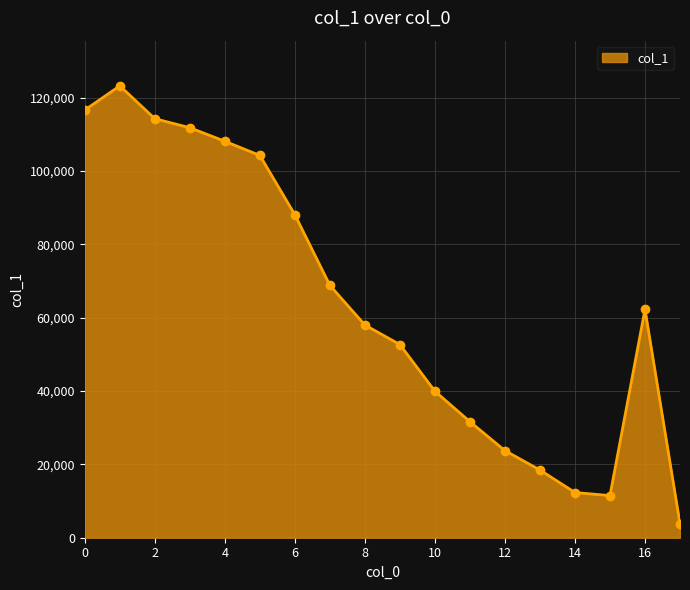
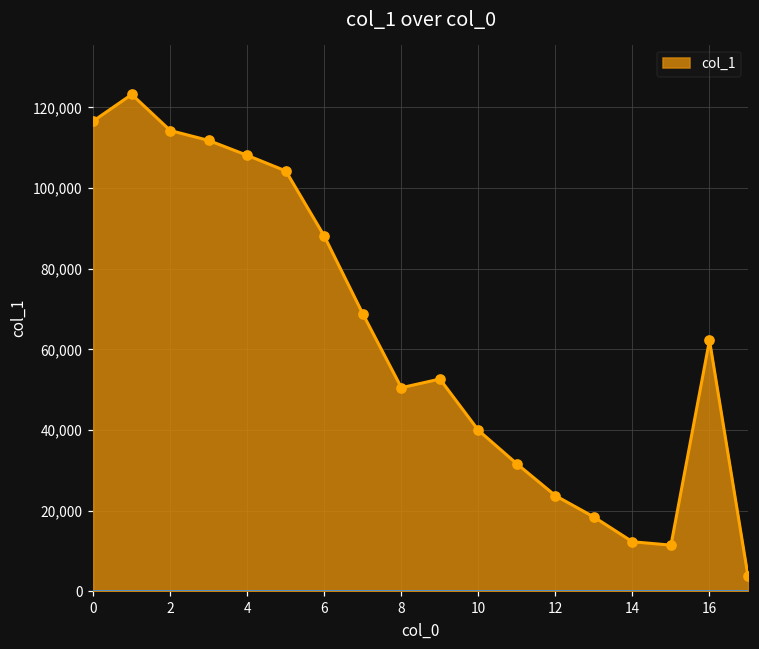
  {
    "0": "117,000",
    "2": "114,000",
    "4": "108,000",
    "6": "88,000",
-   "8": "58,000",
+   "8": "51,000",
    "10": "40,000",
    "12": "24,000",
    "14": "12,000",
    "16": "62,000"
  }
